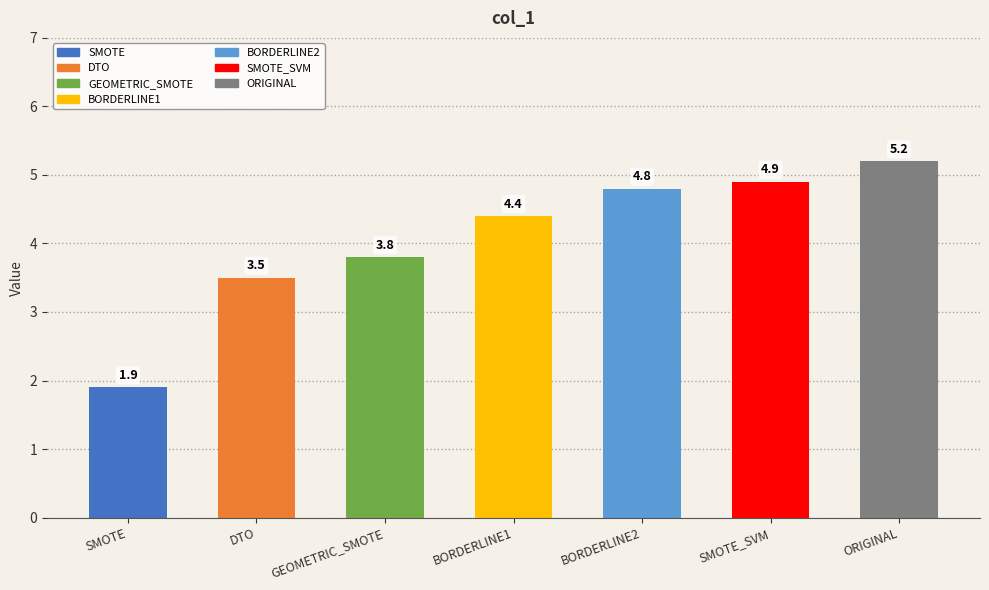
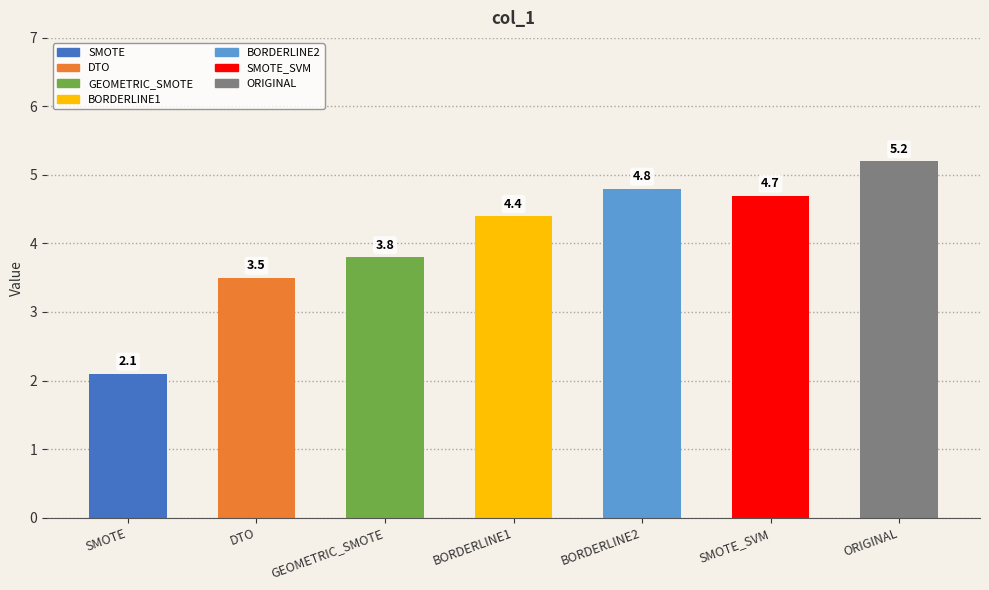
  {
-   "SMOTE": 1.9,
-   "SMOTE_SVM": 4.9
+   "SMOTE": 2.1,
+   "SMOTE_SVM": 4.7
  }
